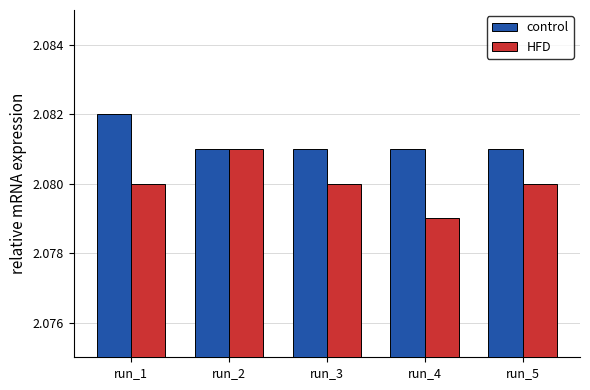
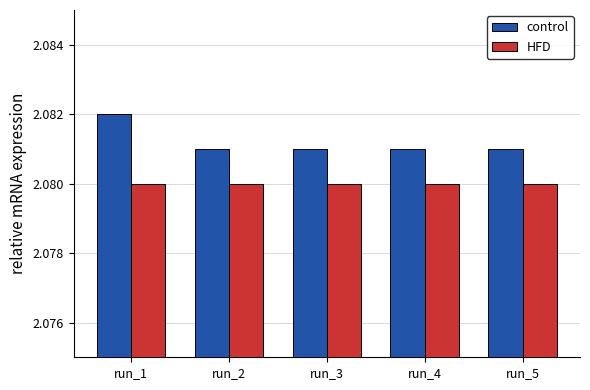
  {
    "control": {
      "run_1": 2.082,
      "run_2": 2.081,
      "run_3": 2.081,
      "run_4": 2.081,
      "run_5": 2.081
    },
    "HFD": {
      "run_1": 2.080,
-     "run_2": 2.081,
+     "run_2": 2.080,
      "run_3": 2.080,
-     "run_4": 2.079,
+     "run_4": 2.080,
      "run_5": 2.080
    }
  }
